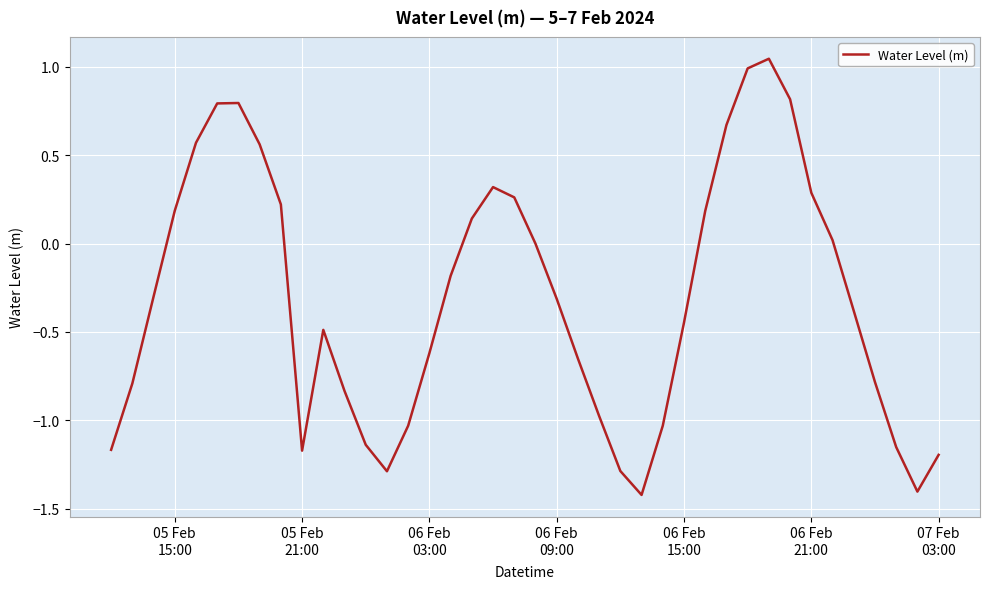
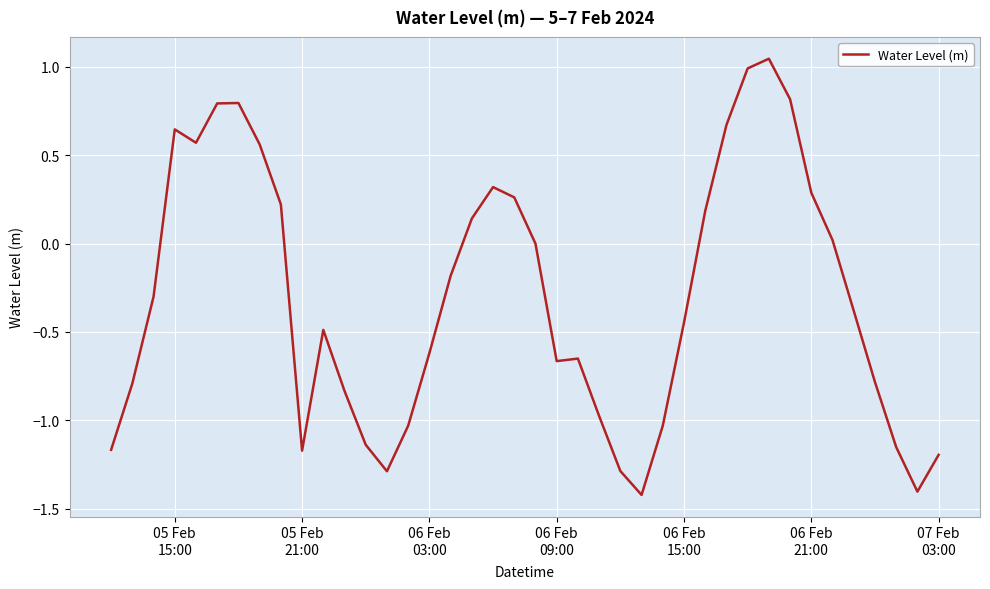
  {
-   "05 Feb 15:00": 0.19,
+   "05 Feb 15:00": 0.65,
    "05 Feb 21:00": -1.17,
    "06 Feb 03:00": -0.62,
-   "06 Feb 09:00": -0.31,
+   "06 Feb 09:00": -0.67,
    "06 Feb 15:00": -0.45,
    "06 Feb 21:00": 0.29,
    "07 Feb 03:00": -1.20
  }
